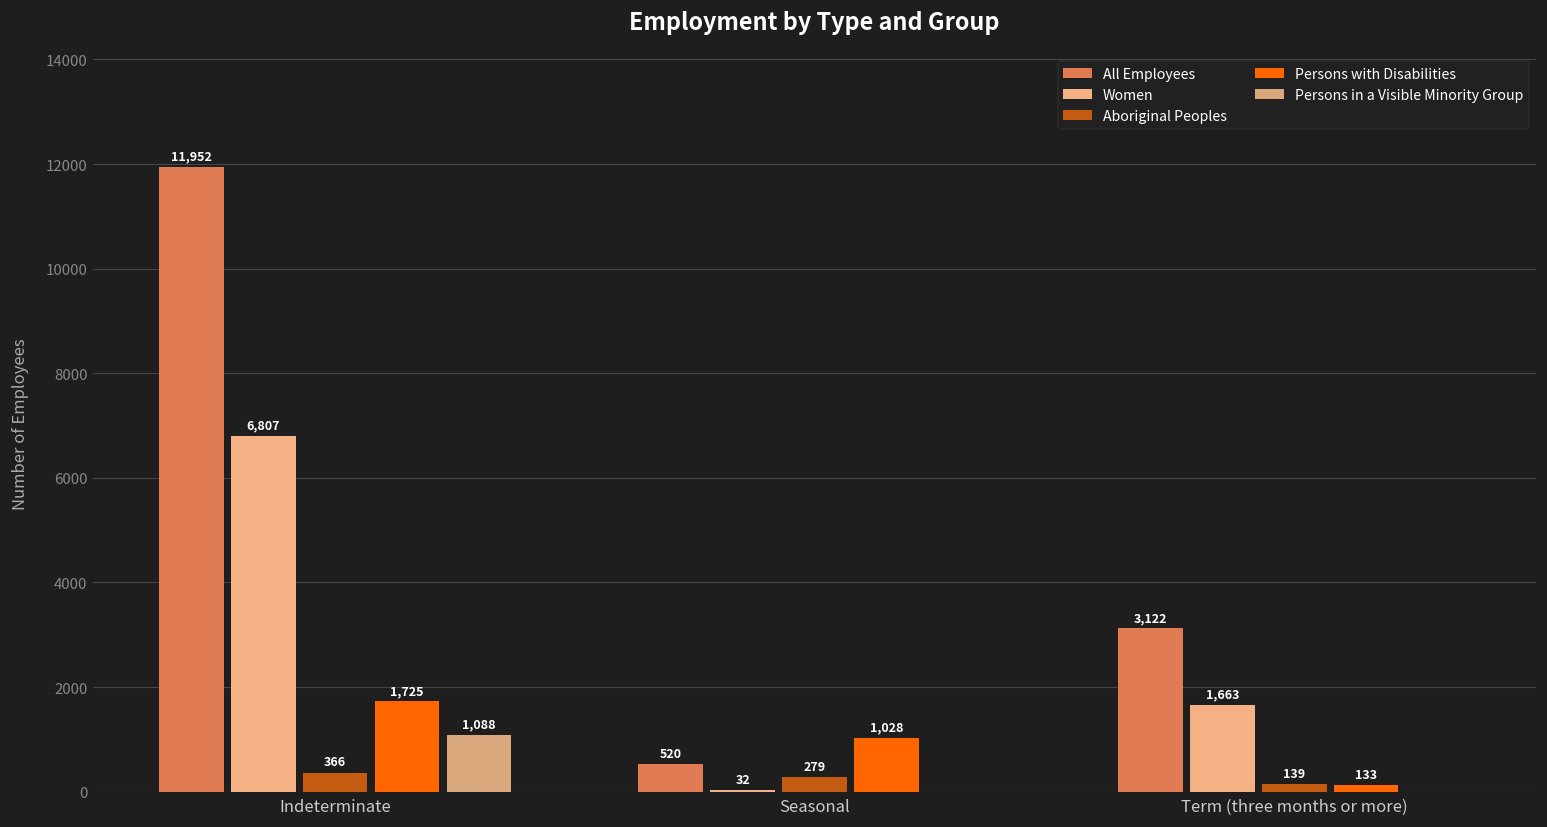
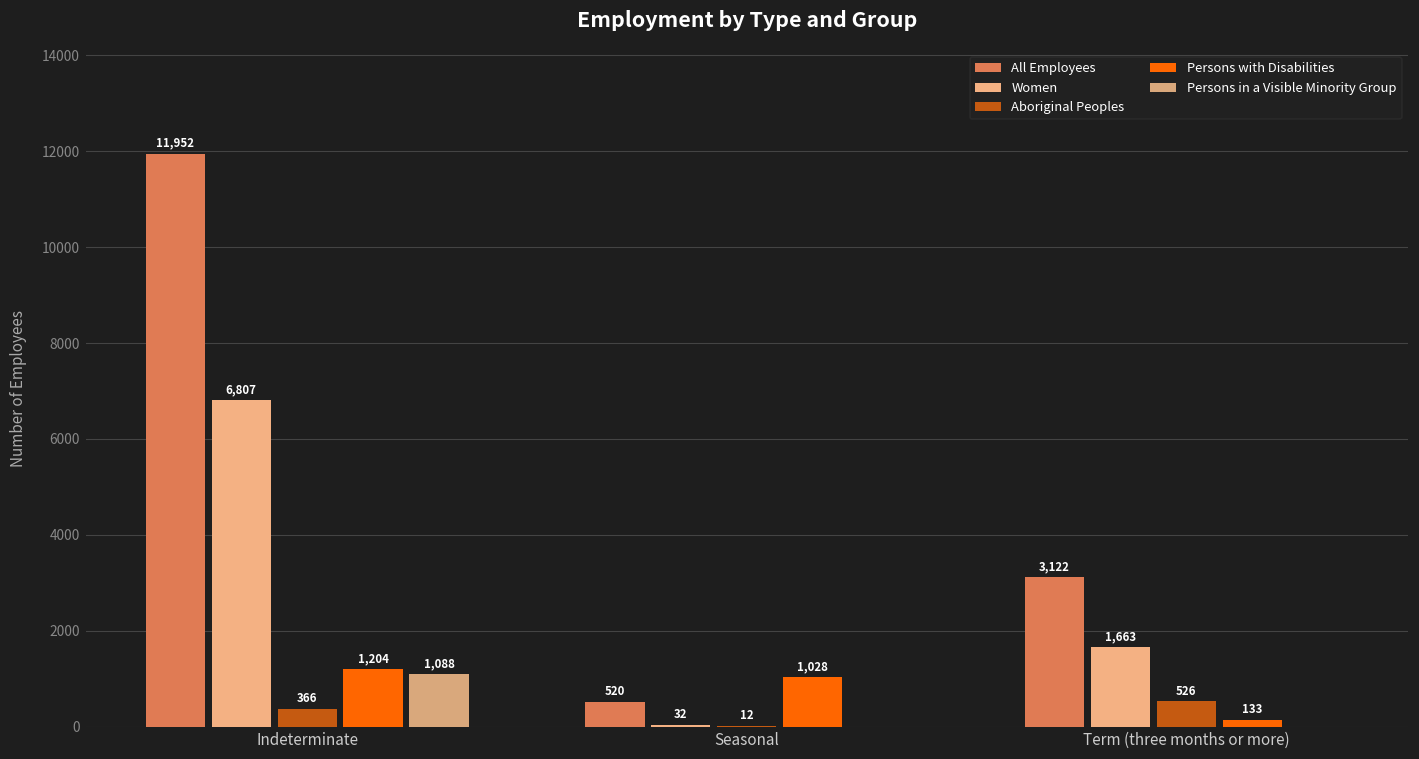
  {
    "All Employees": {
      "Indeterminate": "11,952",
      "Seasonal": "520",
      "Term (three months or more)": "3,122"
    },
    "Aboriginal Peoples": {
      "Indeterminate": "366",
-     "Seasonal": "279",
-     "Term (three months or more)": "139"
+     "Seasonal": "12",
+     "Term (three months or more)": "526"
    },
    "Persons with Disabilities": {
-     "Indeterminate": "1,725",
+     "Indeterminate": "1,204",
      "Seasonal": "1,028",
      "Term (three months or more)": "133"
    }
  }
